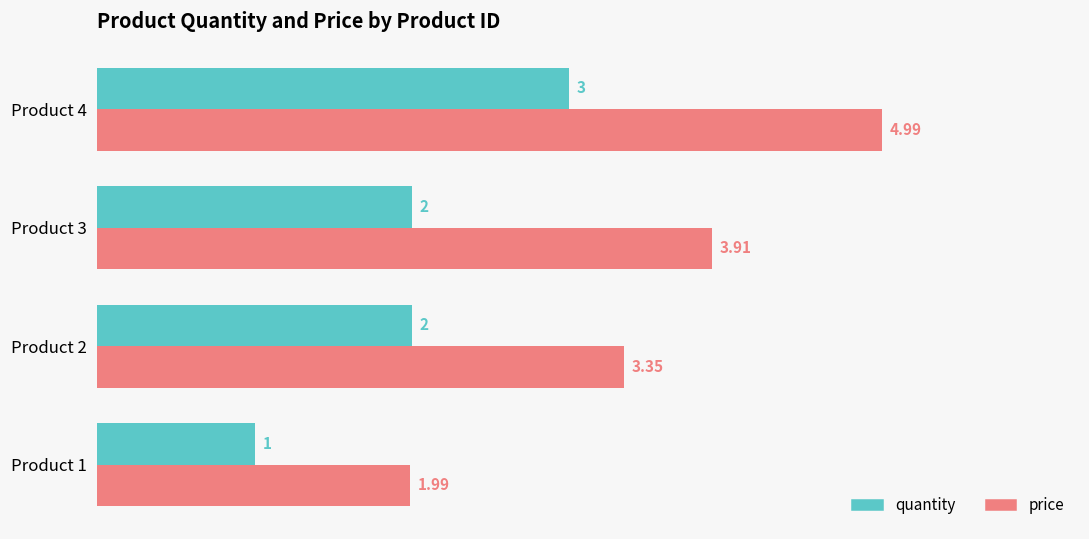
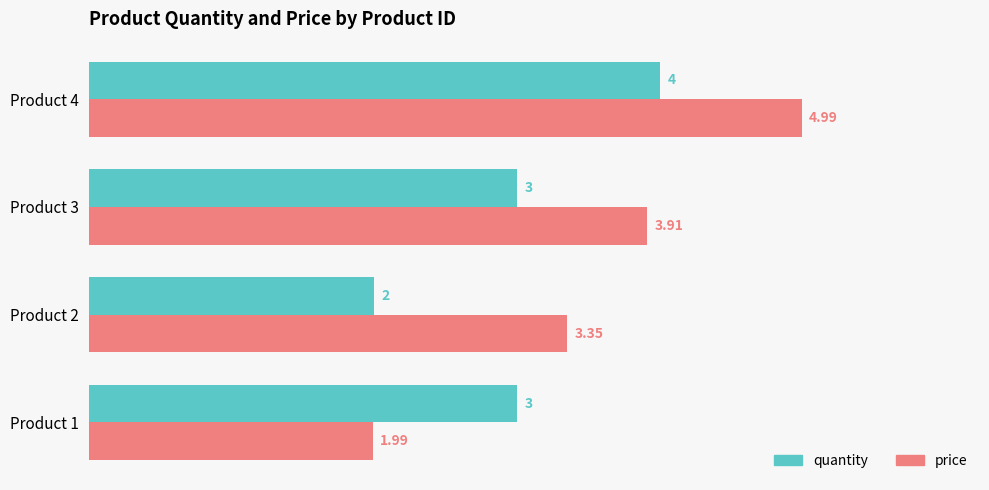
  {
    "quantity": {
-     "Product 4": 3,
-     "Product 3": 2,
+     "Product 4": 4,
+     "Product 3": 3,
      "Product 2": 2,
-     "Product 1": 1
+     "Product 1": 3
    },
    "price": {
      "Product 4": 4.99,
      "Product 3": 3.91,
      "Product 2": 3.35,
      "Product 1": 1.99
    }
  }
